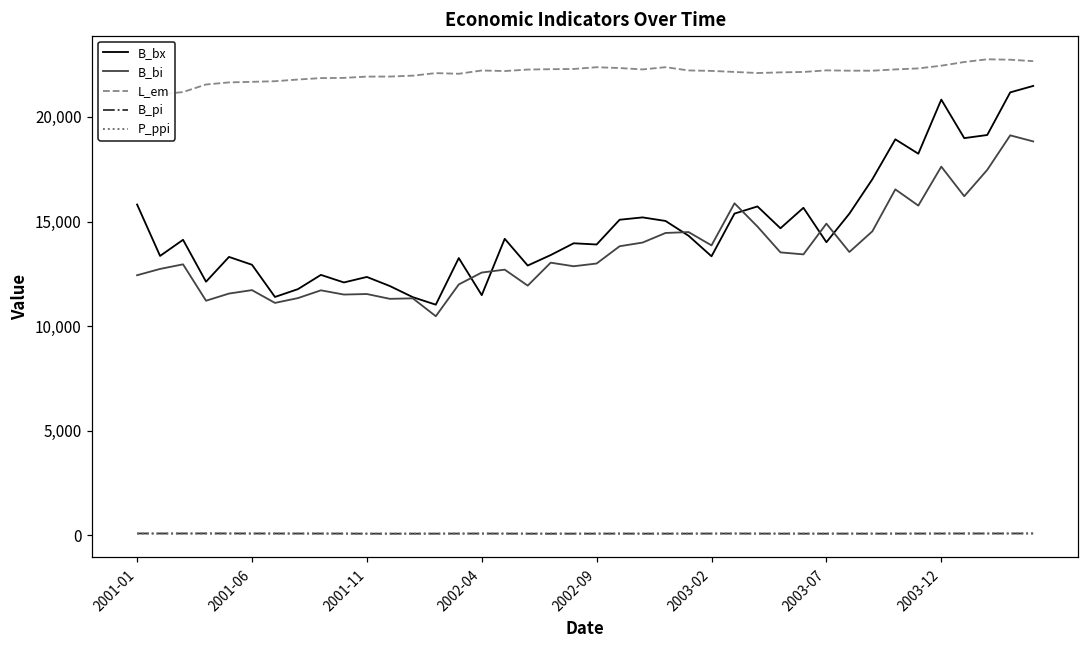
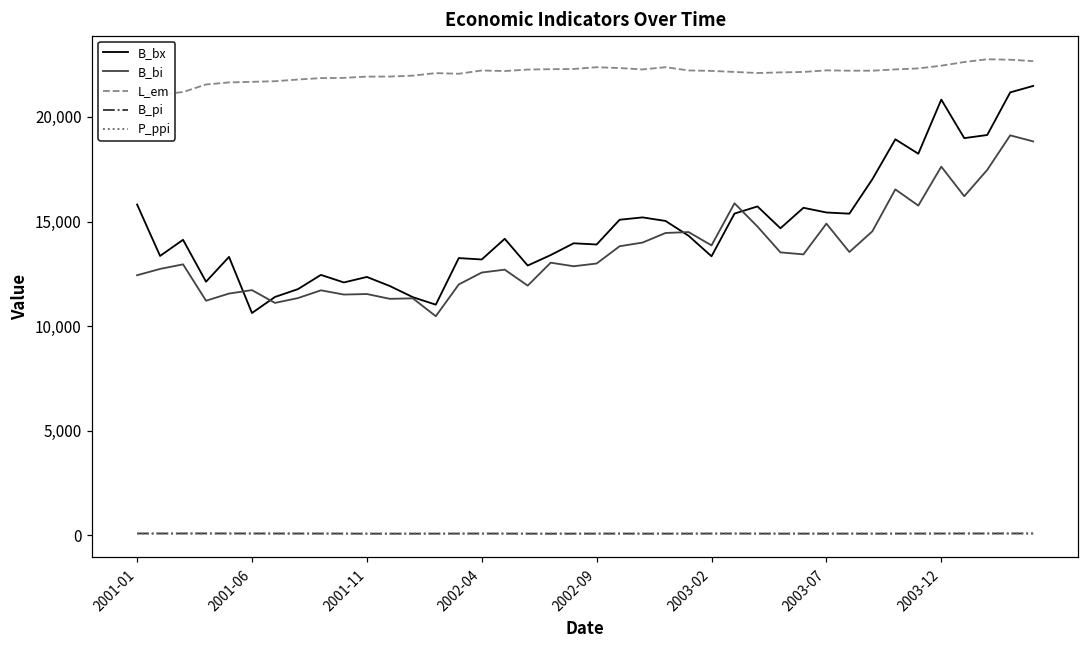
  {
    "B_bx": {
      "2001-01": "15,800",
-     "2001-06": "12,900",
+     "2001-06": "10,600",
      "2001-11": "12,300",
-     "2002-04": "11,500",
+     "2002-04": "13,200",
      "2002-09": "13,900",
      "2003-02": "13,300",
-     "2003-07": "14,000",
+     "2003-07": "15,400",
      "2003-12": "20,800"
    }
  }
